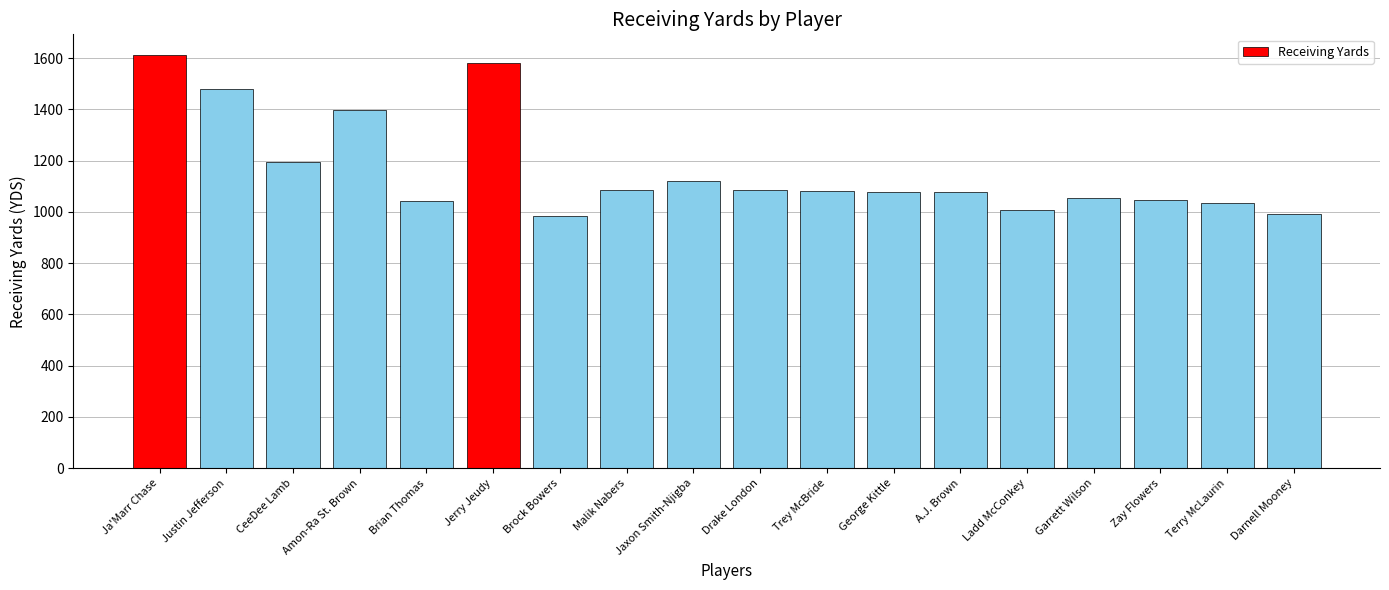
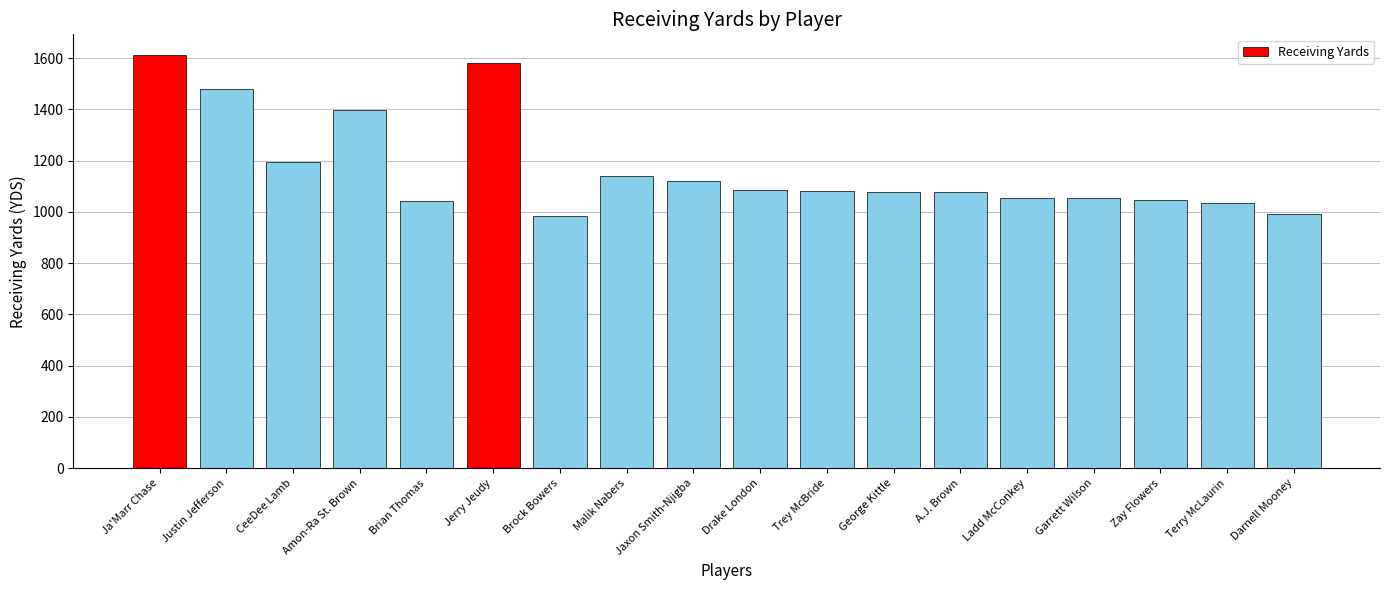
  {
    "Ja'Marr Chase": 1610,
    "Justin Jefferson": 1480,
    "CeeDee Lamb": 1190,
    "Amon-Ra St. Brown": 1400,
    "Brian Thomas": 1040,
    "Jerry Jeudy": 1580,
    "Brock Bowers": 980,
-   "Malik Nabers": 1090,
+   "Malik Nabers": 1140,
    "Jaxon Smith-Njigba": 1120,
    "Drake London": 1080,
    "Trey McBride": 1080,
    "George Kittle": 1080,
    "A.J. Brown": 1080,
-   "Ladd McConkey": 1010,
+   "Ladd McConkey": 1050,
    "Garrett Wilson": 1050,
    "Zay Flowers": 1050,
    "Terry McLaurin": 1030,
    "Darnell Mooney": 990
  }
